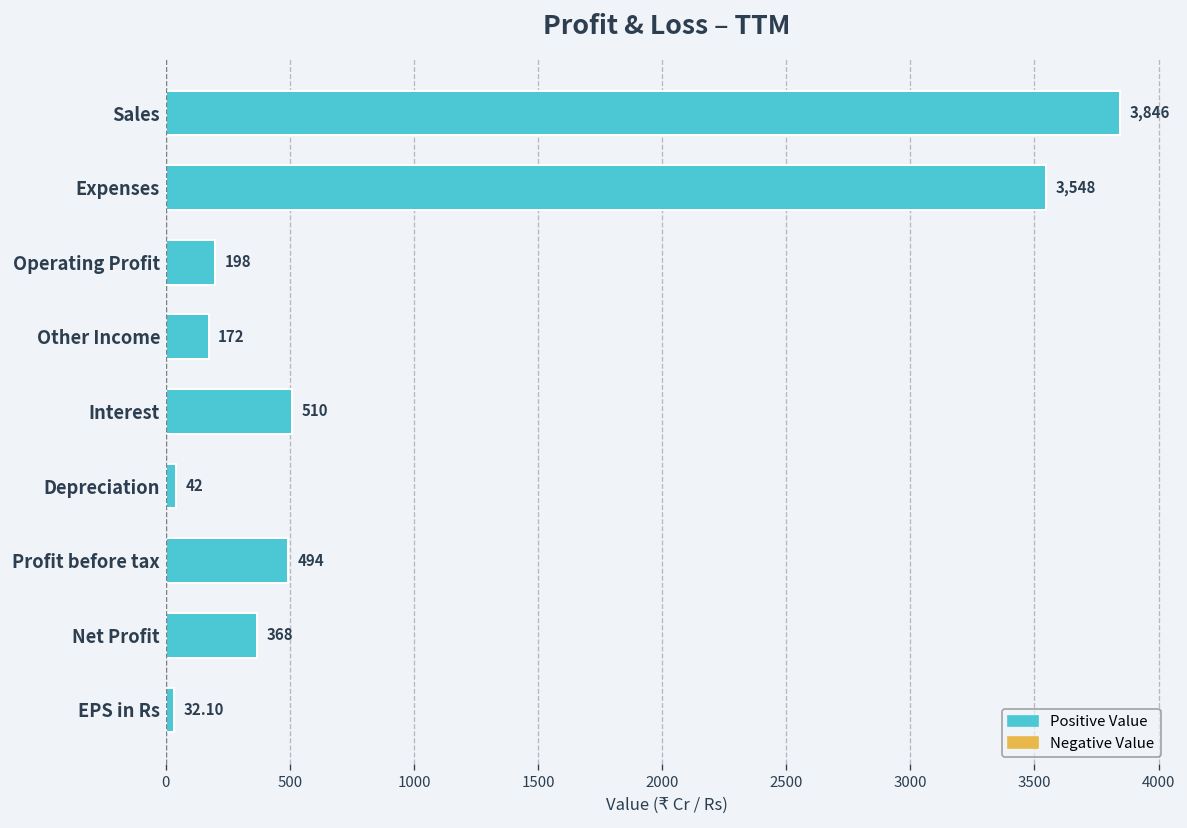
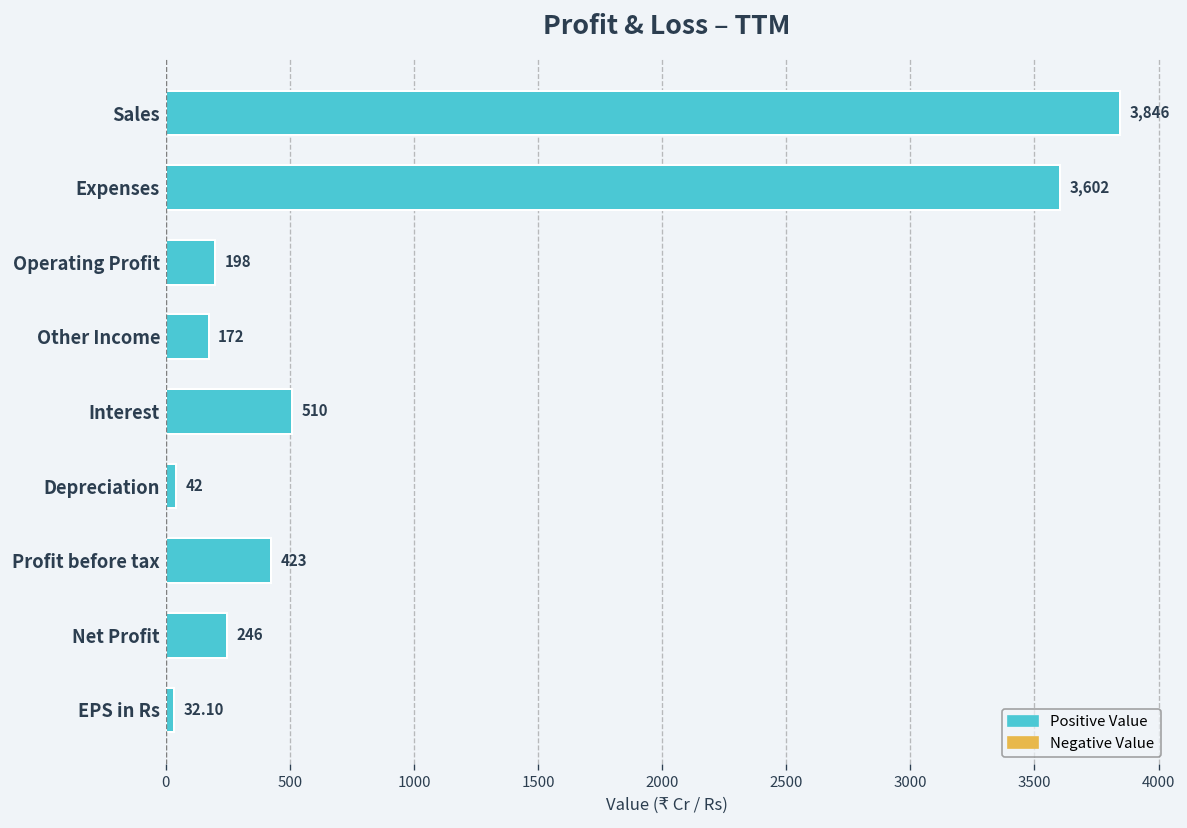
  {
    "Sales": "3,846",
-   "Expenses": "3,548",
+   "Expenses": "3,602",
    "Operating Profit": "198",
    "Other Income": "172",
    "Interest": "510",
    "Depreciation": "42",
-   "Profit before tax": "494",
-   "Net Profit": "368",
+   "Profit before tax": "423",
+   "Net Profit": "246",
    "EPS in Rs": "32.10"
  }
